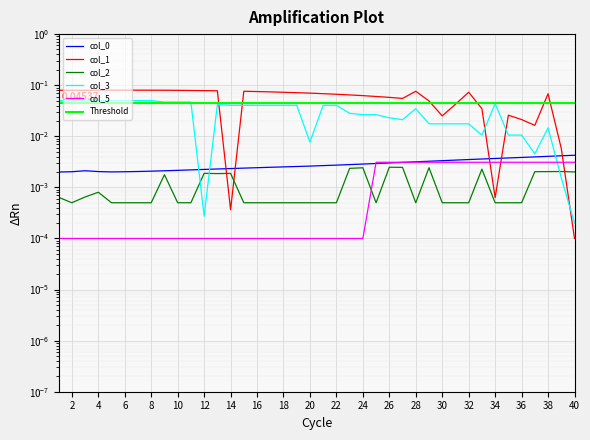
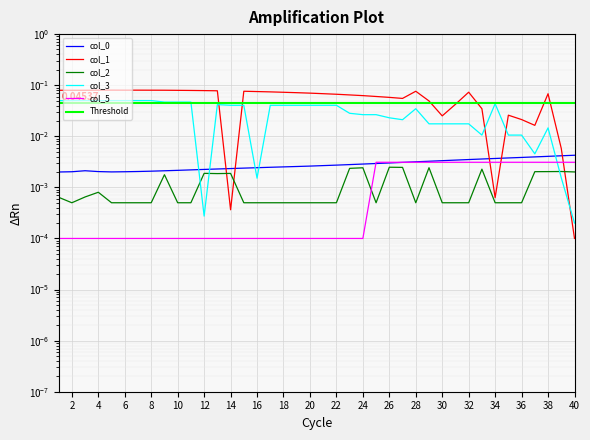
  {
    "col_0": {
      "2": 0.0020,
      "4": 0.0020,
      "6": 0.0020,
      "8": 0.0021,
      "10": 0.0022,
      "12": 0.002,
      "14": 0.002,
      "16": 0.002,
      "18": 0.003,
      "20": 0.003,
      "22": 0.003,
      "24": 0.003,
      "32": 0.004,
      "34": 0.004,
      "36": 0.004,
      "38": 0.004,
      "40": 0.004
    },
    "col_1": {
      "8": 0.08,
      "10": 0.08,
      "12": 0.08,
      "14": 0.0004,
      "16": 0.08,
      "18": 0.07,
      "20": 0.07,
      "22": 0.07,
      "24": 0.06,
      "26": 0.06,
      "28": 0.08,
      "30": 0.03,
      "32": 0.07,
      "34": 0.0006,
      "36": 0.021,
      "38": 0.07,
      "40": 0.0001
    },
    "col_2": {
      "2": 0.0005,
      "4": 0.0008,
      "6": 0.0005,
      "8": 0.0005,
      "10": 0.0005,
      "12": 0.0019,
      "14": 0.0019,
      "16": 0.0005,
      "18": 0.0005,
      "20": 0.0005,
      "22": 0.0005,
      "24": 0.002,
      "26": 0.002,
      "28": 0.0005,
      "30": 0.0005,
      "32": 0.0005,
      "34": 0.0005,
      "36": 0.0005,
      "38": 0.0020,
      "40": 0.0020
    },
    "col_3": {
      "8": 0.05,
      "10": 0.05,
      "12": 0.0003,
      "14": 0.04,
-     "16": 0.04,
+     "16": 0.0015,
      "18": 0.04,
-     "20": 0.008,
+     "20": 0.04,
      "22": 0.04,
      "24": 0.03,
      "26": 0.02,
      "28": 0.03,
      "30": 0.018,
      "32": 0.018,
      "34": 0.04,
      "36": 0.011,
      "38": 0.015,
      "40": 0.0002
    },
    "col_5": {
      "2": 0.0001,
      "4": 0.0001,
      "6": 0.0001,
      "8": 0.0001,
      "10": 0.0001,
      "12": 0.0001,
      "14": 0.0001,
      "16": 0.0001,
      "18": 0.0001,
      "20": 0.0001,
      "22": 0.0001,
      "24": 0.0001,
      "32": 0.003,
      "34": 0.003,
      "36": 0.003,
      "38": 0.003,
      "40": 0.003
    }
  }
